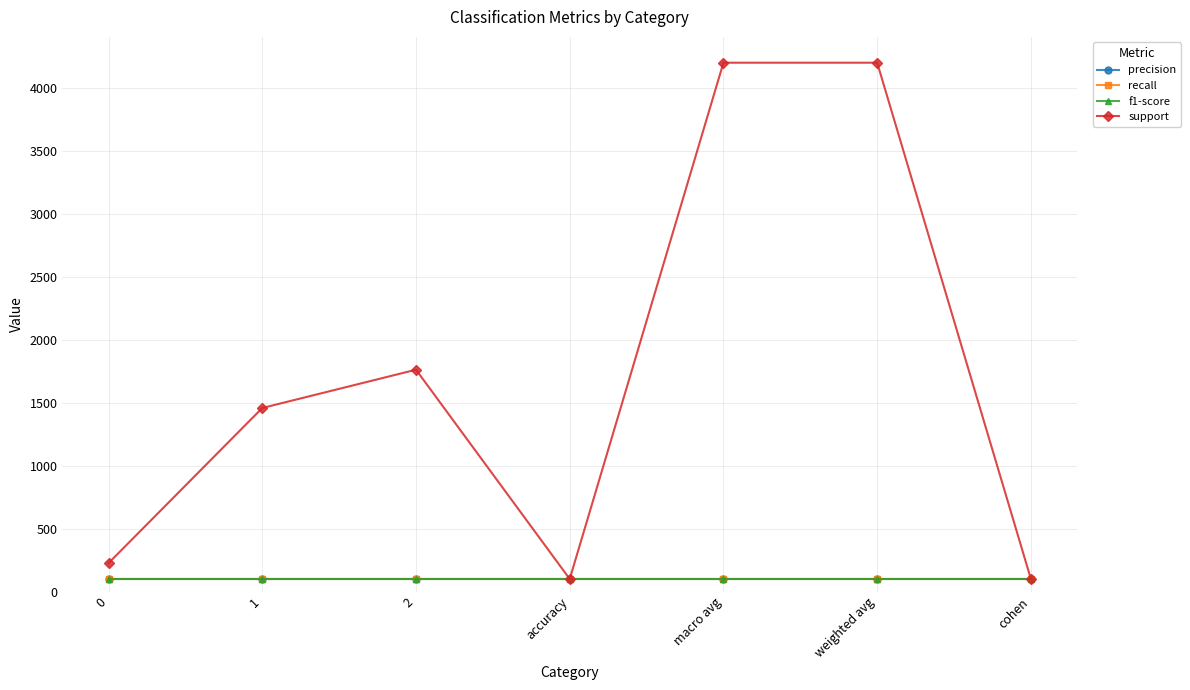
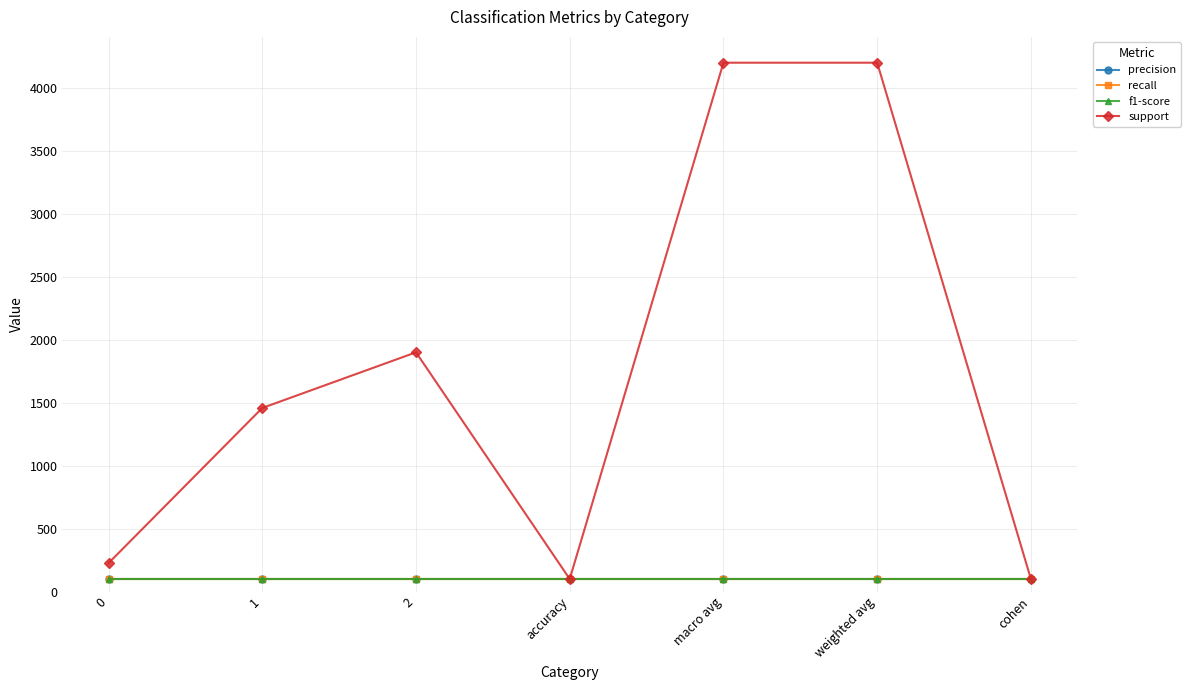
  {
    "f1-score": {
      "0": 100,
      "1": 100,
      "2": 100,
      "macro avg": 100,
      "weighted avg": 100
    },
    "support": {
      "0": 230,
      "1": 1460,
-     "2": 1760,
+     "2": 1900,
      "macro avg": 4200,
      "weighted avg": 4200
    }
  }
